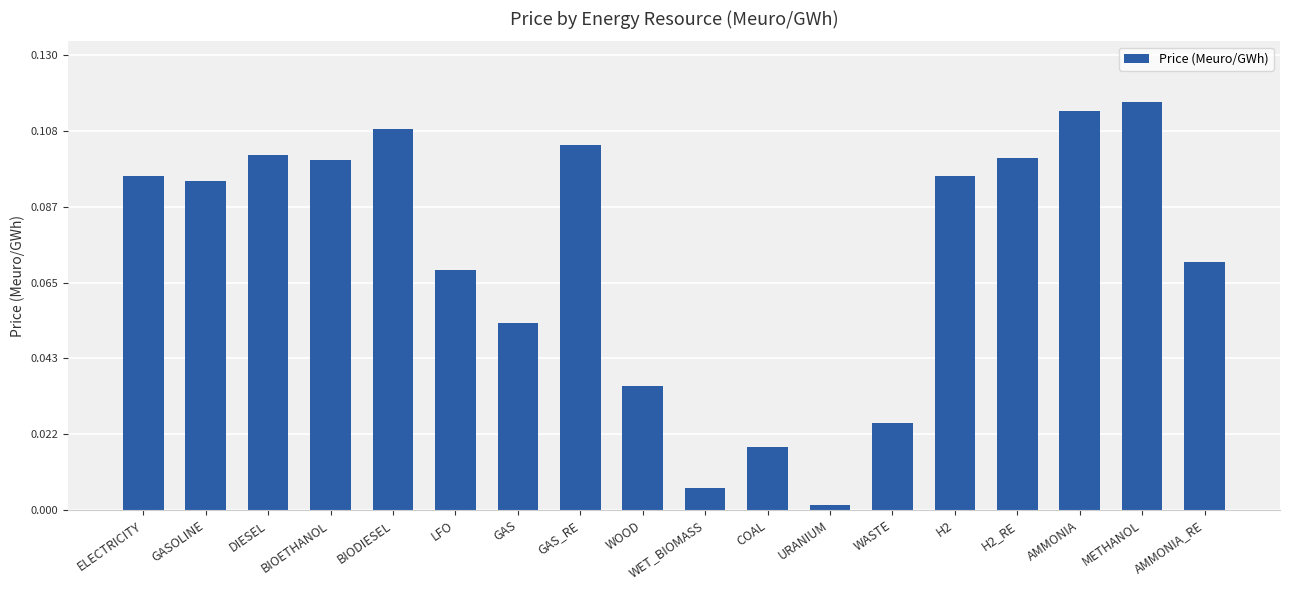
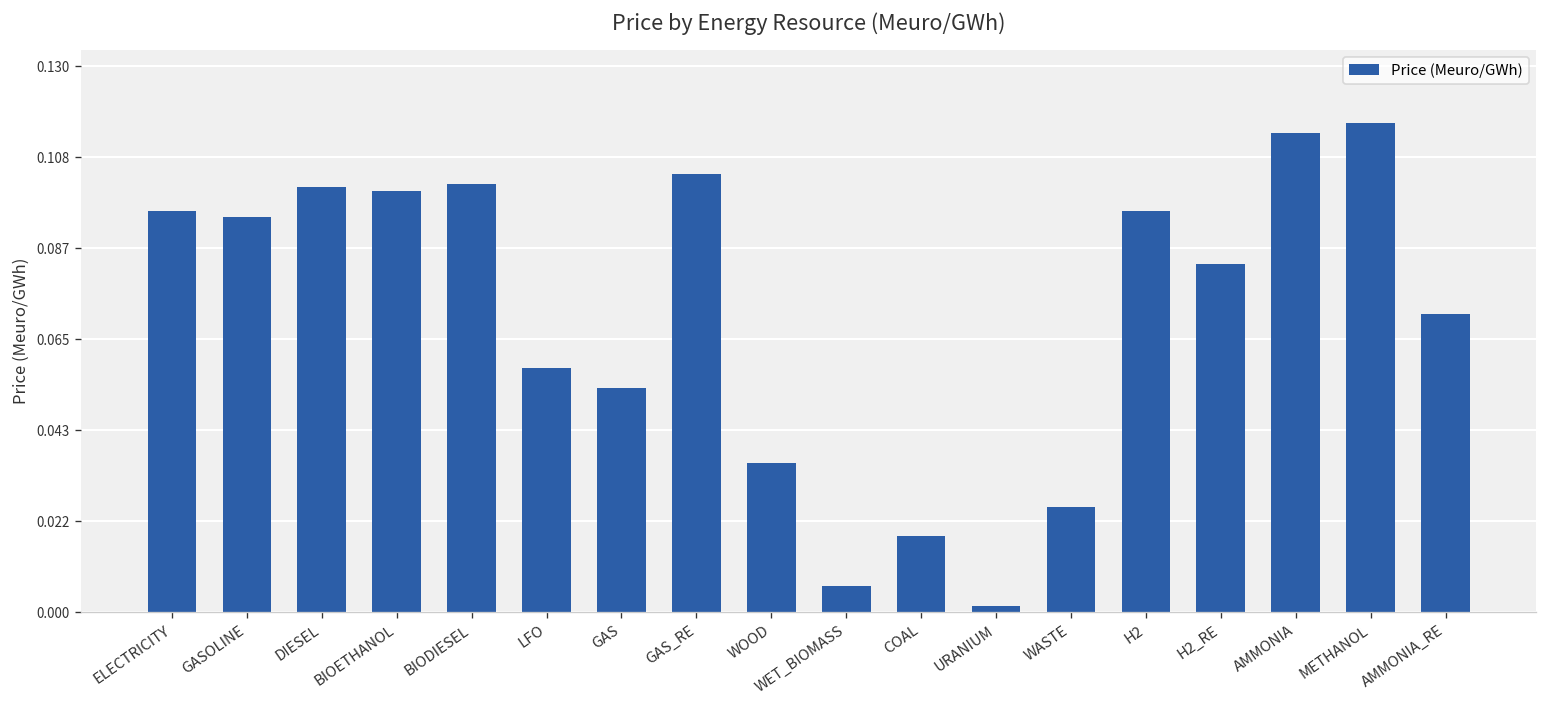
  {
    "ELECTRICITY": 0.096,
    "GASOLINE": 0.094,
    "DIESEL": 0.101,
    "BIOETHANOL": 0.100,
-   "BIODIESEL": 0.109,
-   "LFO": 0.069,
+   "BIODIESEL": 0.102,
+   "LFO": 0.058,
    "GAS": 0.053,
    "GAS_RE": 0.104,
    "WOOD": 0.036,
    "WET_BIOMASS": 0.006,
    "COAL": 0.018,
    "URANIUM": 0.001,
    "WASTE": 0.025,
    "H2": 0.096,
-   "H2_RE": 0.101,
+   "H2_RE": 0.083,
    "AMMONIA": 0.114,
    "METHANOL": 0.116,
    "AMMONIA_RE": 0.071
  }
